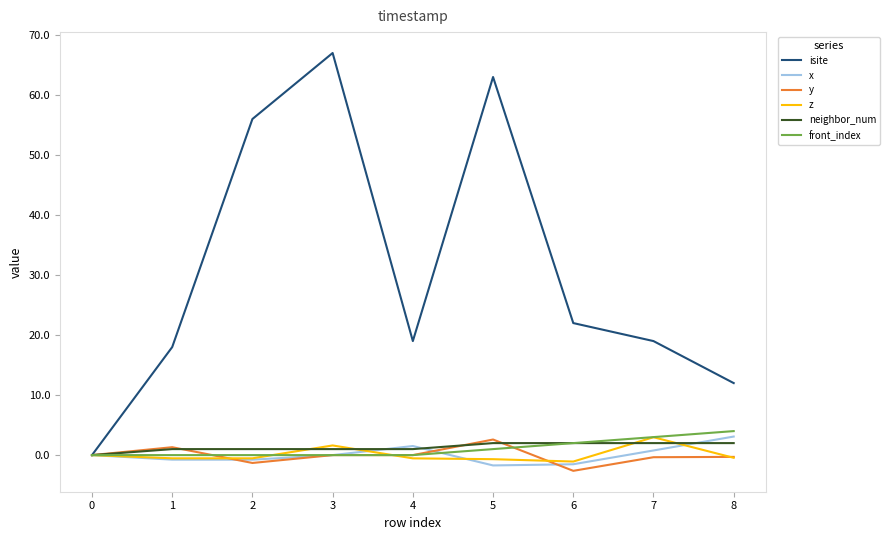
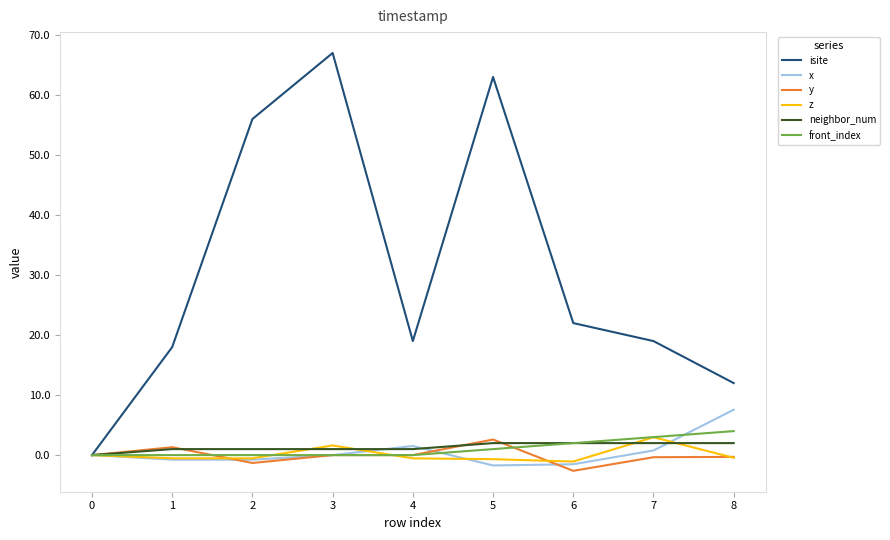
  {
    "isite": {
      "1": 18,
      "2": 56,
      "3": 67,
      "4": 19,
      "5": 63,
      "6": 22,
      "7": 19,
      "8": 12
    },
    "x": {
      "4": 2,
      "5": -2,
      "6": -2,
      "7": 1,
-     "8": 3
+     "8": 8
    },
    "y": {
      "2": -1,
      "5": 3,
      "6": -3,
      "7": 0
    },
    "z": {
      "3": 2,
      "4": -1,
      "5": -1,
      "6": -1
    },
    "neighbor_num": {
      "2": 1,
      "3": 1,
      "4": 1,
      "5": 2,
      "7": 2,
      "8": 2
    },
    "front_index": {
      "1": 0,
      "2": 0,
      "5": 1,
      "8": 4
    }
  }
